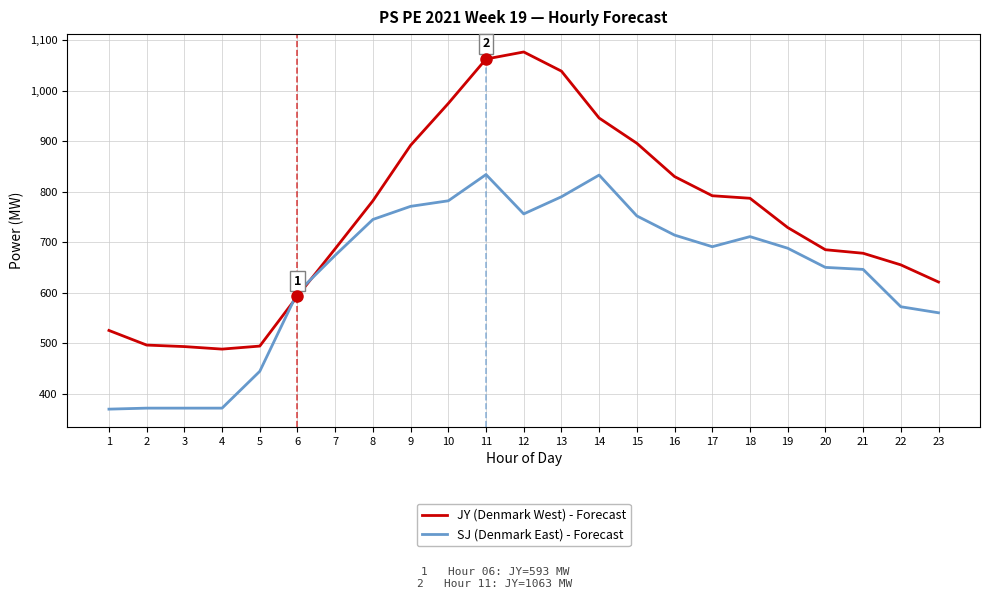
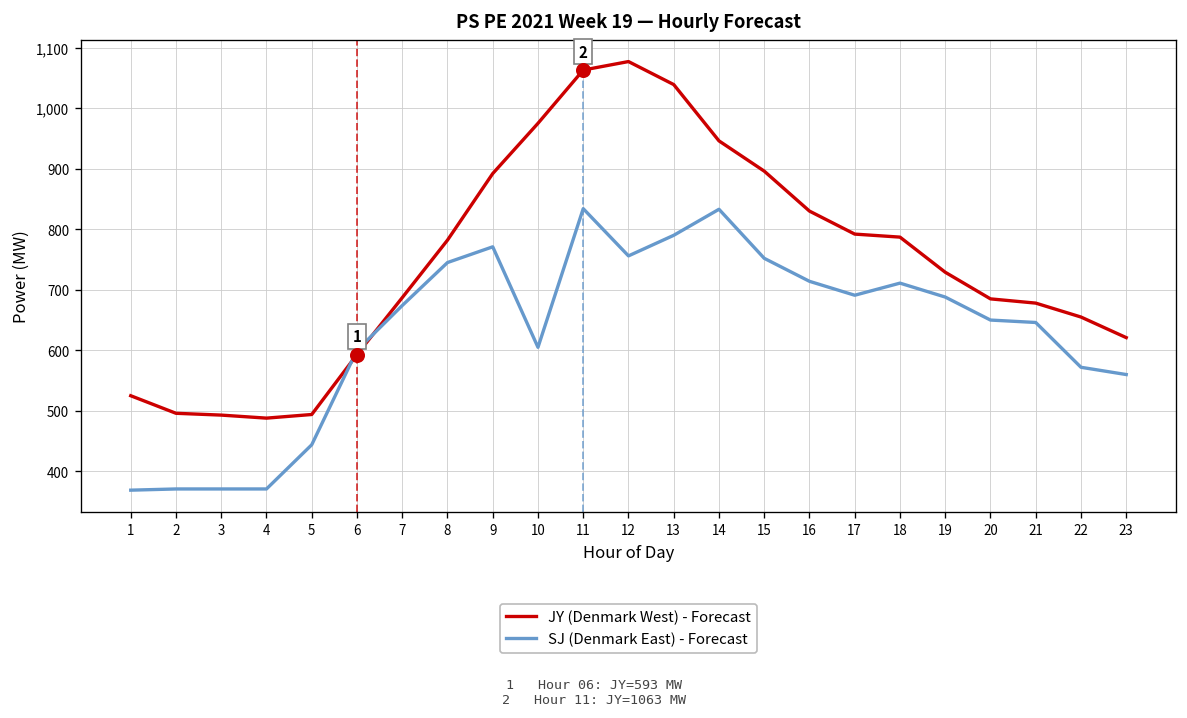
  {
    "SJ (Denmark East) - Forecast": {
      "1": 370,
      "2": 370,
      "3": 370,
      "4": 370,
      "5": 440,
      "7": 670,
      "8": 750,
      "9": 770,
-     "10": 780,
+     "10": 610,
      "11": 830,
      "12": 760,
      "13": 790,
      "14": 830,
      "15": 750,
      "16": 710,
      "17": 690,
      "18": 710,
      "19": 690,
      "20": 650,
      "21": 650,
      "22": 570,
      "23": 560
    }
  }
